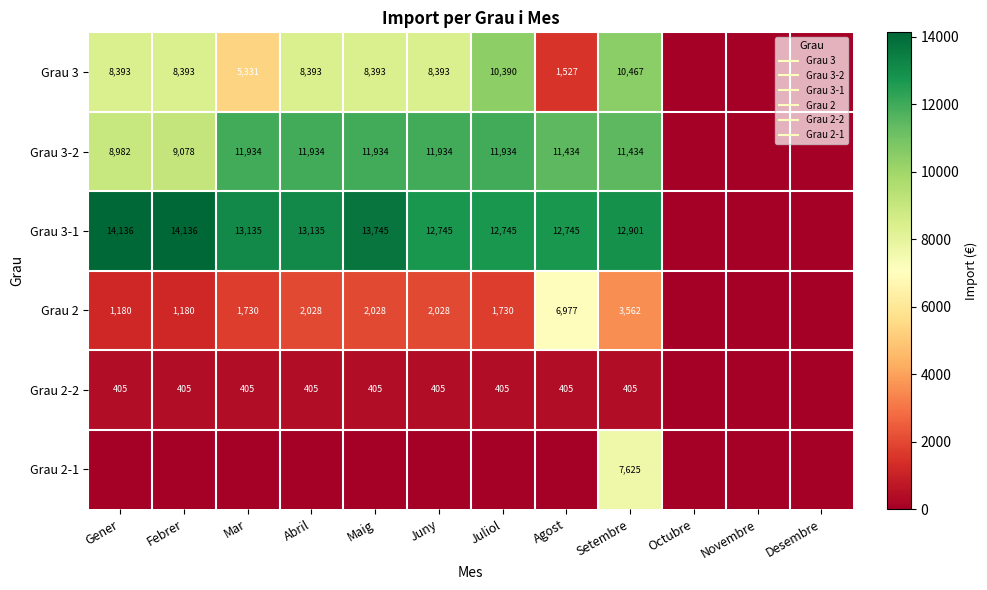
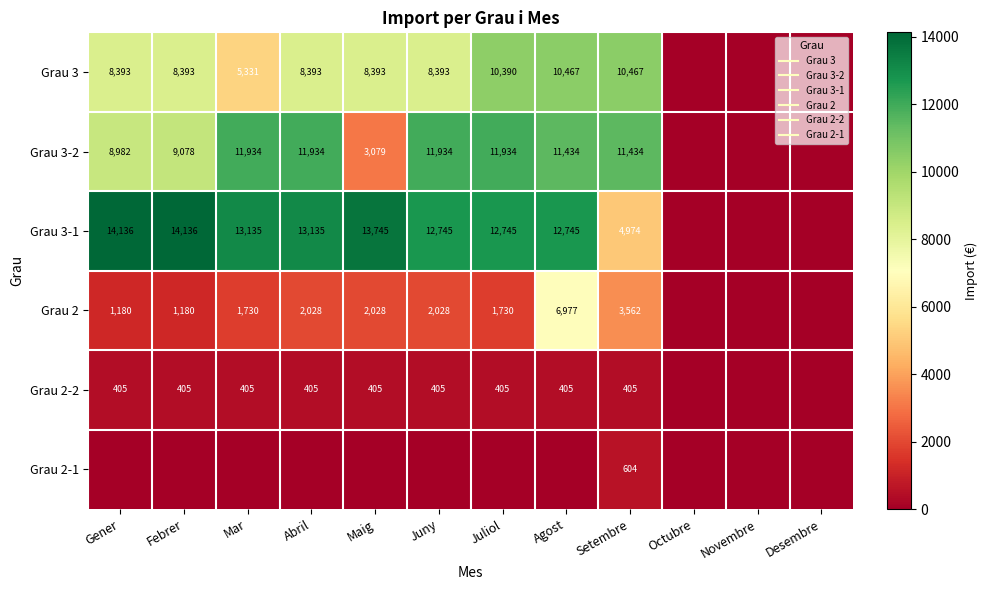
  {
    "Grau 3": {
      "Gener": "8,393",
      "Febrer": "8,393",
      "Mar": "5,331",
      "Abril": "8,393",
      "Maig": "8,393",
      "Juny": "8,393",
      "Juliol": "10,390",
-     "Agost": "1,527",
+     "Agost": "10,467",
      "Setembre": "10,467"
    },
    "Grau 3-2": {
      "Gener": "8,982",
      "Febrer": "9,078",
      "Mar": "11,934",
      "Abril": "11,934",
-     "Maig": "11,934",
+     "Maig": "3,079",
      "Juny": "11,934",
      "Juliol": "11,934",
      "Agost": "11,434",
      "Setembre": "11,434"
    },
    "Grau 3-1": {
      "Gener": "14,136",
      "Febrer": "14,136",
      "Mar": "13,135",
      "Abril": "13,135",
      "Maig": "13,745",
      "Juny": "12,745",
      "Juliol": "12,745",
      "Agost": "12,745",
-     "Setembre": "12,901"
+     "Setembre": "4,974"
    },
    "Grau 2": {
      "Gener": "1,180",
      "Febrer": "1,180",
      "Mar": "1,730",
      "Abril": "2,028",
      "Maig": "2,028",
      "Juny": "2,028",
      "Juliol": "1,730",
      "Agost": "6,977",
      "Setembre": "3,562"
    },
    "Grau 2-2": {
      "Gener": "405",
      "Febrer": "405",
      "Mar": "405",
      "Abril": "405",
      "Maig": "405",
      "Juny": "405",
      "Juliol": "405",
      "Agost": "405",
      "Setembre": "405"
    },
    "Grau 2-1": {
-     "Setembre": "7,625"
+     "Setembre": "604"
    }
  }
